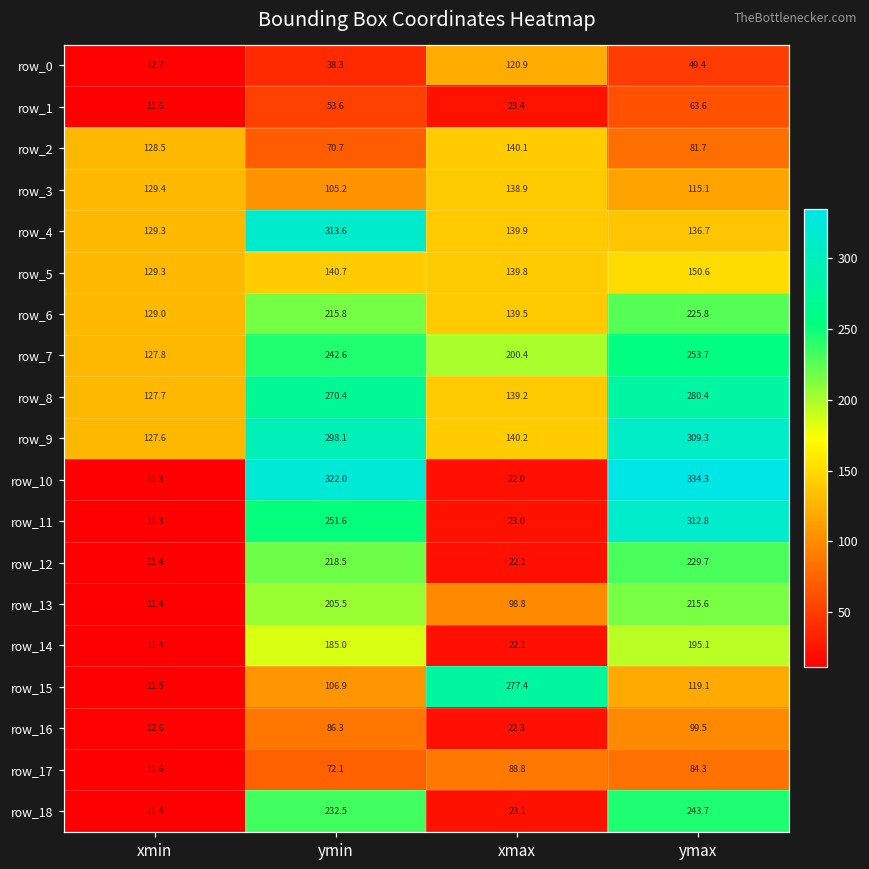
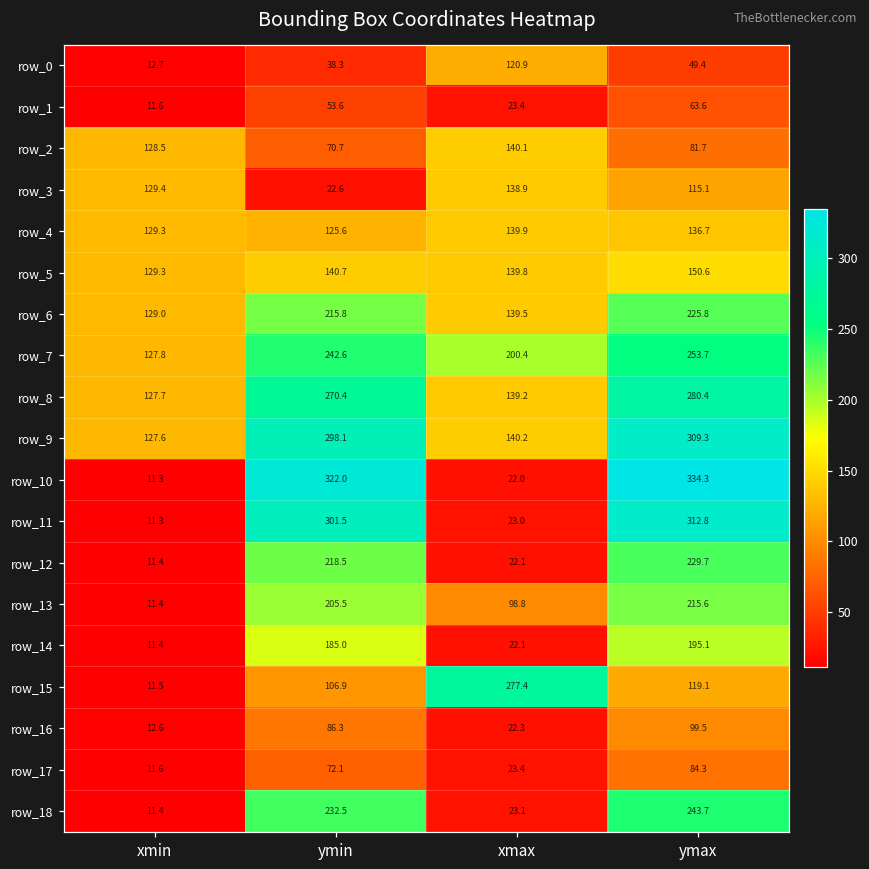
  {
    "row_0": {
      "xmin": 12.7,
      "ymin": 38.3,
      "xmax": 120.9,
      "ymax": 49.4
    },
    "row_1": {
      "xmin": 11.6,
      "ymin": 53.6,
      "xmax": 23.4,
      "ymax": 63.6
    },
    "row_2": {
      "xmin": 128.5,
      "ymin": 70.7,
      "xmax": 140.1,
      "ymax": 81.7
    },
    "row_3": {
      "xmin": 129.4,
-     "ymin": 105.2,
+     "ymin": 22.6,
      "xmax": 138.9,
      "ymax": 115.1
    },
    "row_4": {
      "xmin": 129.3,
-     "ymin": 313.6,
+     "ymin": 125.6,
      "xmax": 139.9,
      "ymax": 136.7
    },
    "row_5": {
      "xmin": 129.3,
      "ymin": 140.7,
      "xmax": 139.8,
      "ymax": 150.6
    },
    "row_6": {
      "xmin": 129.0,
      "ymin": 215.8,
      "xmax": 139.5,
      "ymax": 225.8
    },
    "row_7": {
      "xmin": 127.8,
      "ymin": 242.6,
      "xmax": 200.4,
      "ymax": 253.7
    },
    "row_8": {
      "xmin": 127.7,
      "ymin": 270.4,
      "xmax": 139.2,
      "ymax": 280.4
    },
    "row_9": {
      "xmin": 127.6,
      "ymin": 298.1,
      "xmax": 140.2,
      "ymax": 309.3
    },
    "row_10": {
      "xmin": 11.3,
      "ymin": 322.0,
      "xmax": 22.0,
      "ymax": 334.3
    },
    "row_11": {
      "xmin": 11.3,
-     "ymin": 251.6,
+     "ymin": 301.5,
      "xmax": 23.0,
      "ymax": 312.8
    },
    "row_12": {
      "xmin": 11.4,
      "ymin": 218.5,
      "xmax": 22.1,
      "ymax": 229.7
    },
    "row_13": {
      "xmin": 11.4,
      "ymin": 205.5,
      "xmax": 98.8,
      "ymax": 215.6
    },
    "row_14": {
      "xmin": 11.4,
      "ymin": 185.0,
      "xmax": 22.1,
      "ymax": 195.1
    },
    "row_15": {
      "xmin": 11.5,
      "ymin": 106.9,
      "xmax": 277.4,
      "ymax": 119.1
    },
    "row_16": {
      "xmin": 12.6,
      "ymin": 86.3,
      "xmax": 22.3,
      "ymax": 99.5
    },
    "row_17": {
      "xmin": 11.6,
      "ymin": 72.1,
-     "xmax": 88.8,
+     "xmax": 23.4,
      "ymax": 84.3
    },
    "row_18": {
      "xmin": 11.4,
      "ymin": 232.5,
      "xmax": 23.1,
      "ymax": 243.7
    }
  }
